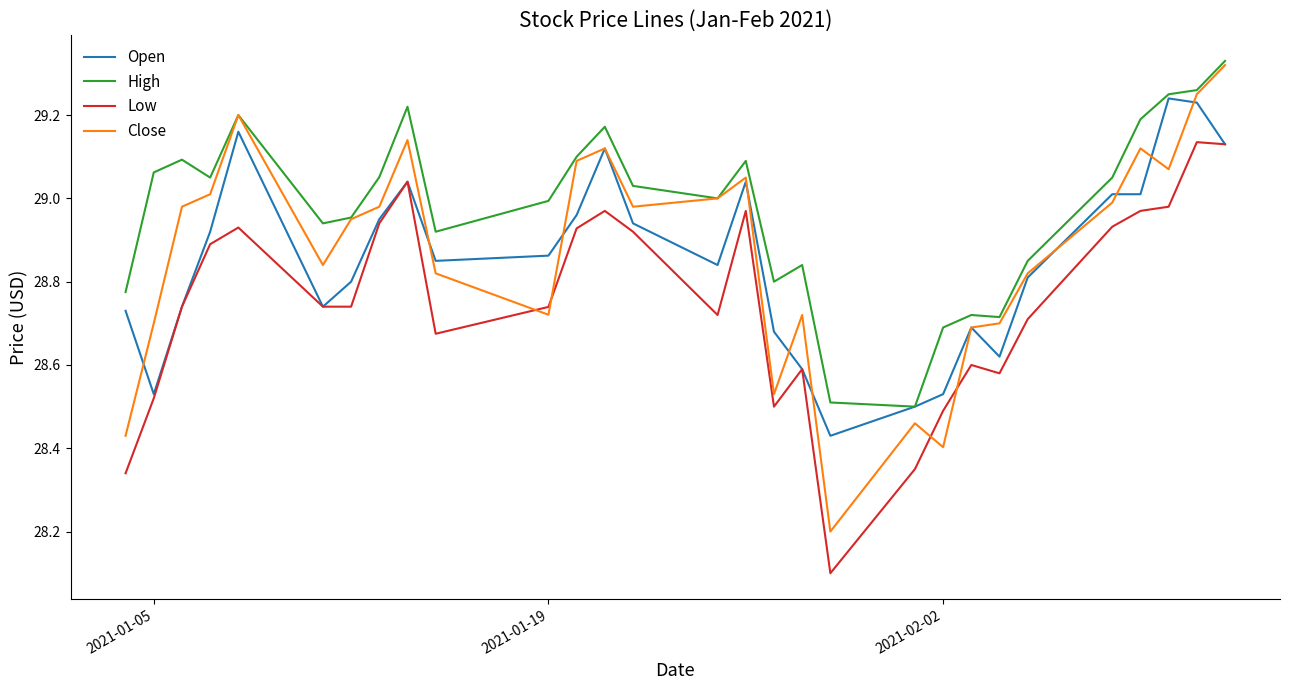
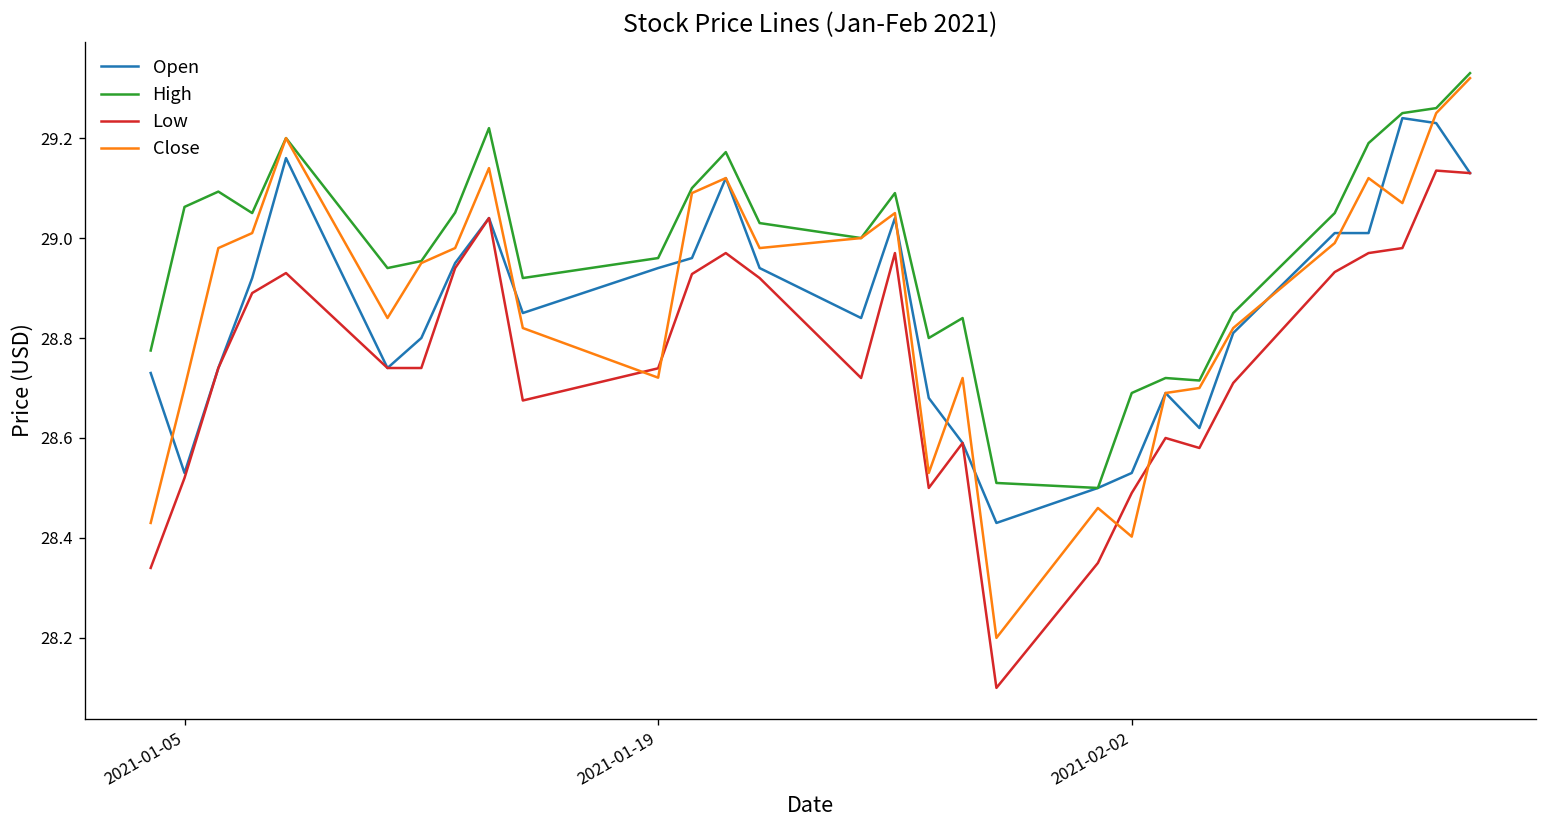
  {
    "Open": {
      "2021-01-05": 28.53,
-     "2021-01-19": 28.86,
+     "2021-01-19": 28.94,
      "2021-02-02": 28.53
    },
    "High": {
      "2021-01-05": 29.06,
-     "2021-01-19": 28.99,
+     "2021-01-19": 28.96,
      "2021-02-02": 28.69
    },
    "Low": {
      "2021-01-05": 28.52,
      "2021-01-19": 28.74,
      "2021-02-02": 28.49
    },
    "Close": {
      "2021-01-05": 28.70,
      "2021-01-19": 28.72,
      "2021-02-02": 28.40
    }
  }
